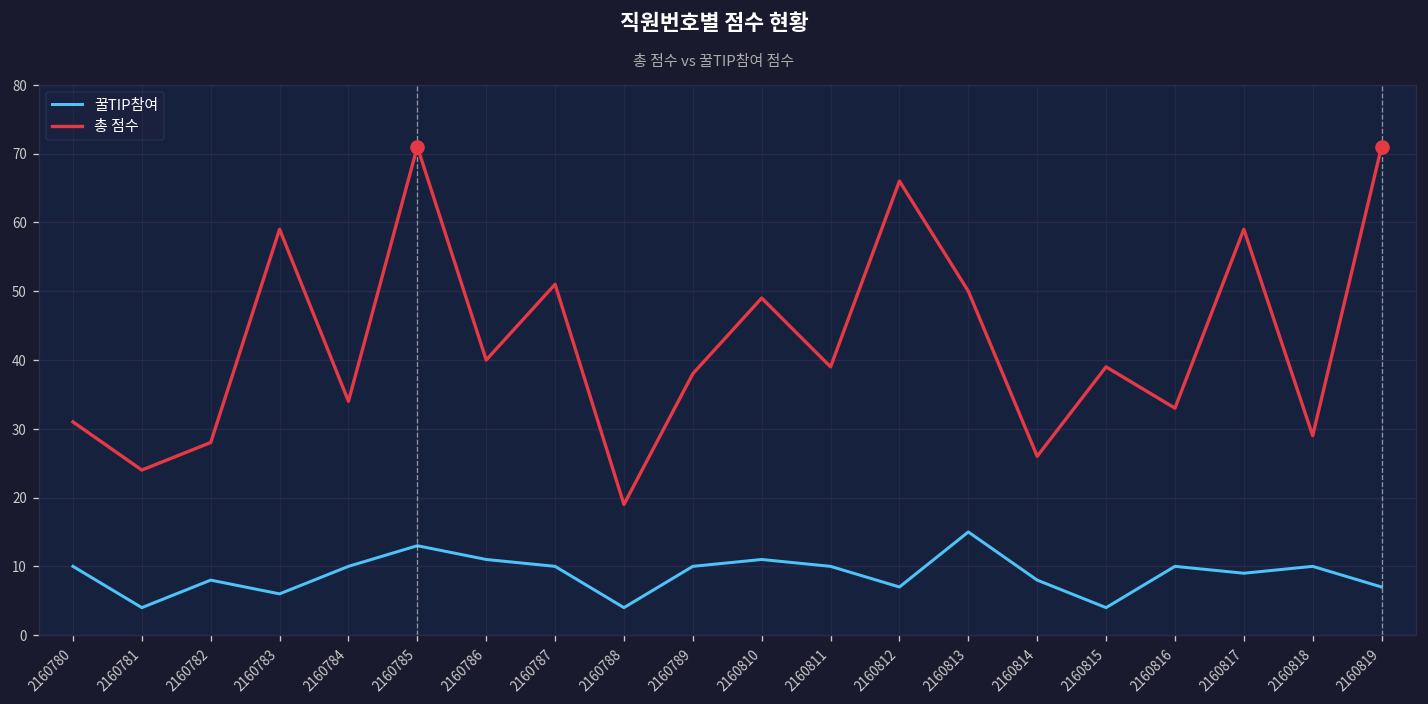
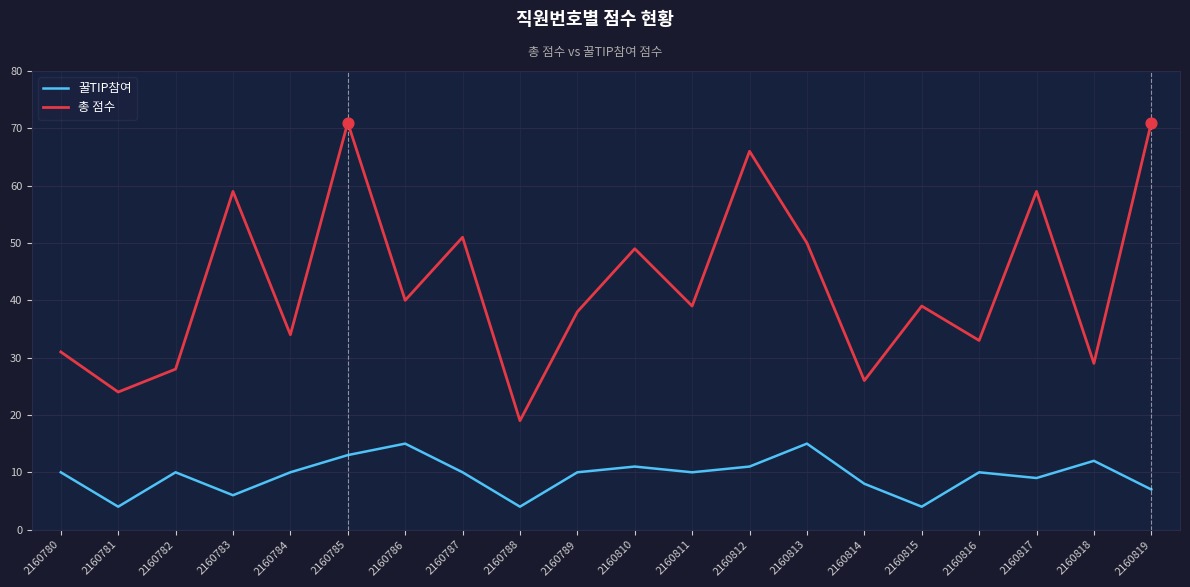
  {
    "꿀TIP참여": {
      "2160780": 10,
      "2160781": 4,
-     "2160782": 8,
+     "2160782": 10,
      "2160783": 6,
      "2160784": 10,
      "2160785": 13,
-     "2160786": 11,
+     "2160786": 15,
      "2160787": 10,
      "2160788": 4,
      "2160789": 10,
      "2160810": 11,
      "2160811": 10,
-     "2160812": 7,
+     "2160812": 11,
      "2160813": 15,
      "2160814": 8,
      "2160815": 4,
      "2160816": 10,
      "2160817": 9,
-     "2160818": 10,
+     "2160818": 12,
      "2160819": 7
    }
  }
